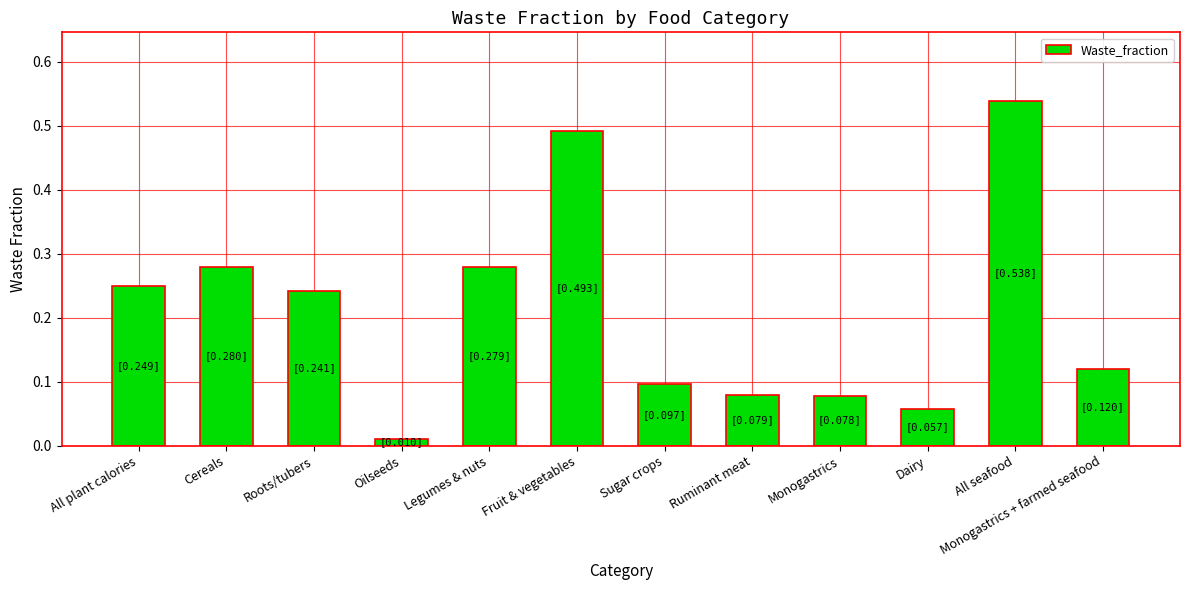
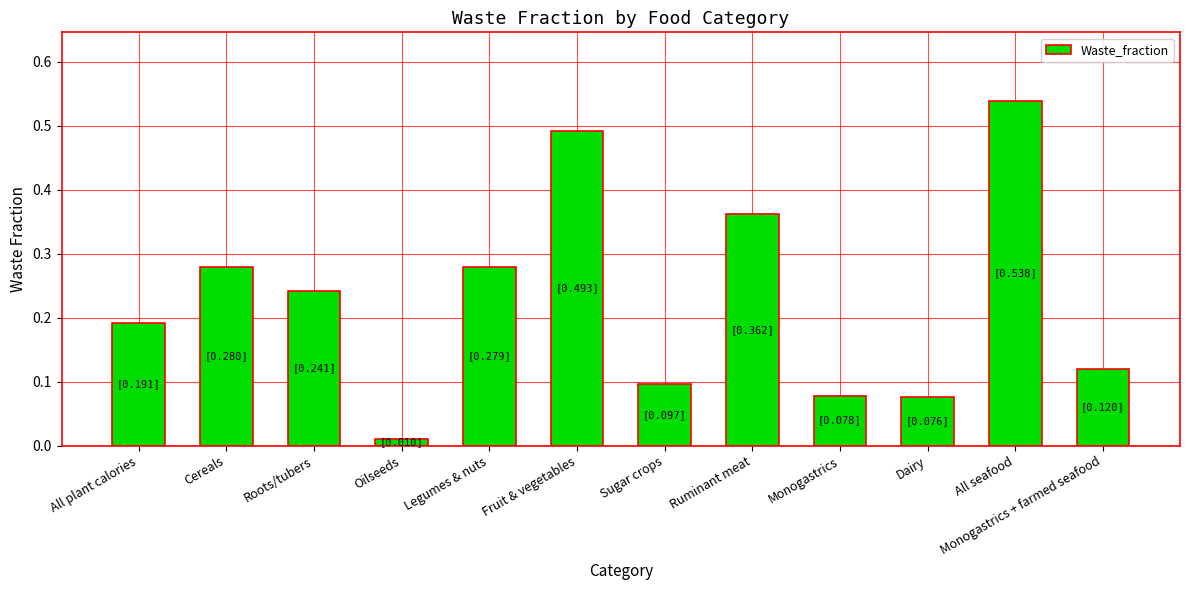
  {
-   "All plant calories": "0.249]",
+   "All plant calories": "0.191]",
    "Cereals": "0.280]",
    "Roots/tubers": "0.241]",
    "Oilseeds": "0.010]",
    "Legumes & nuts": "0.279]",
    "Fruit & vegetables": "0.493]",
    "Sugar crops": "0.097]",
-   "Ruminant meat": "0.079]",
+   "Ruminant meat": "0.362]",
    "Monogastrics": "0.078]",
-   "Dairy": "0.057]",
+   "Dairy": "0.076]",
    "All seafood": "0.538]",
    "Monogastrics + farmed seafood": "0.120]"
  }
